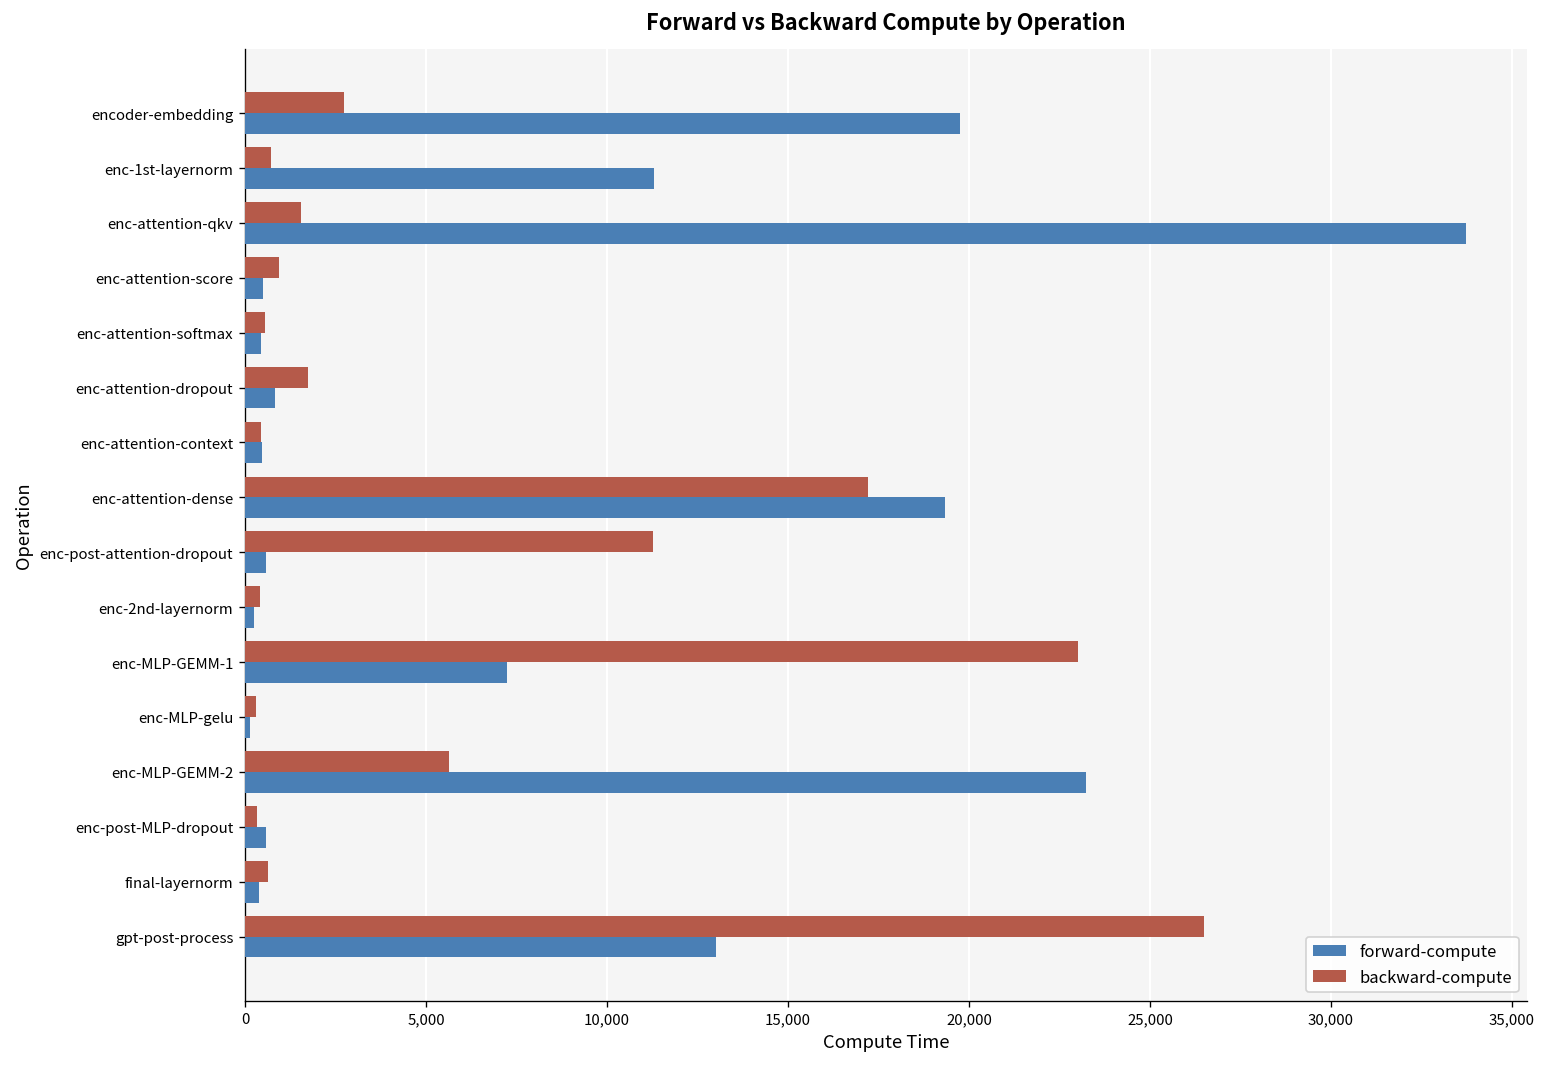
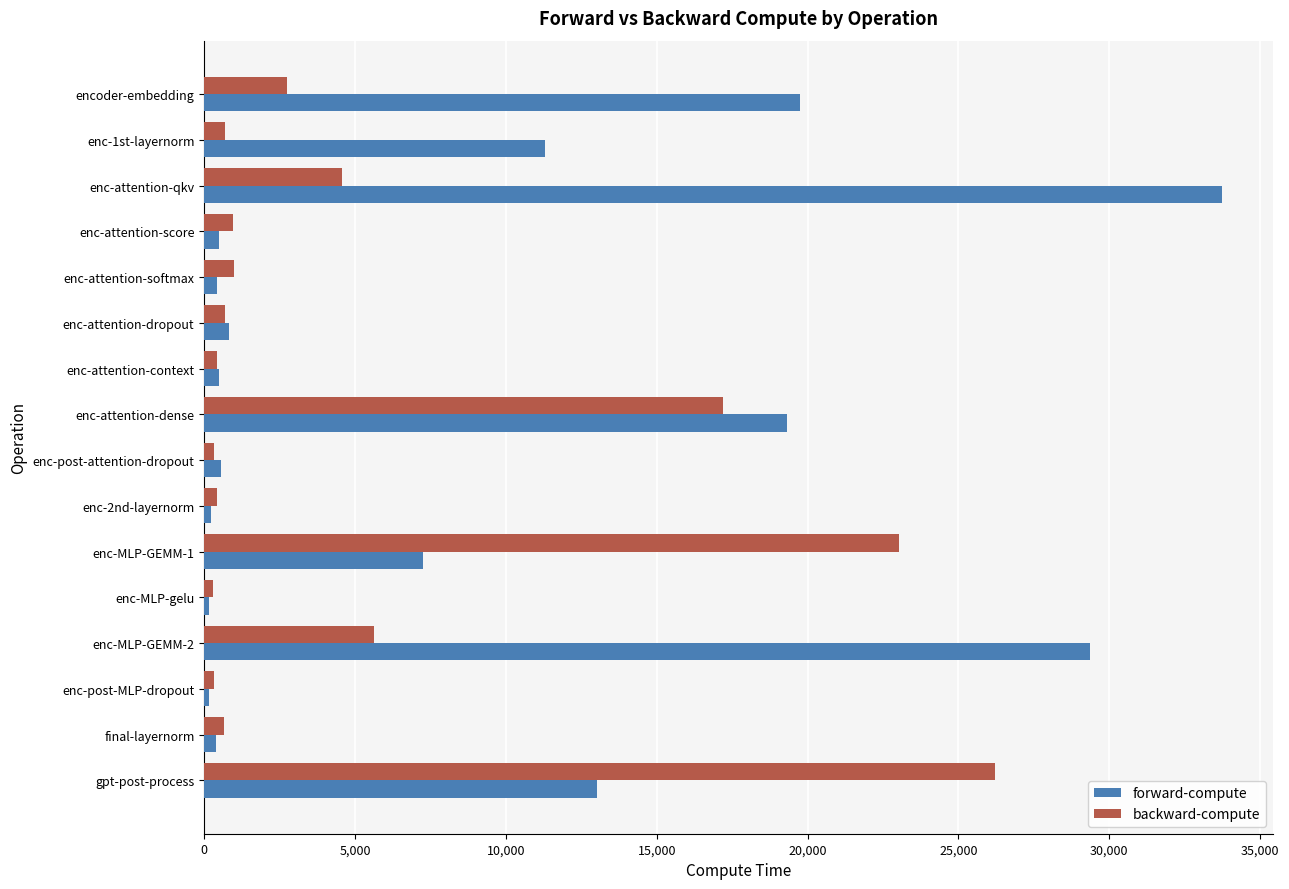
  {
    "forward-compute": {
      "encoder-embedding": "19,800",
      "enc-1st-layernorm": "11,300",
      "enc-attention-qkv": "33,700",
      "enc-attention-score": "500",
      "enc-attention-softmax": "400",
      "enc-attention-dropout": "800",
      "enc-attention-context": "500",
      "enc-attention-dense": "19,300",
      "enc-post-attention-dropout": "600",
      "enc-2nd-layernorm": "200",
      "enc-MLP-GEMM-1": "7,200",
      "enc-MLP-gelu": "100",
-     "enc-MLP-GEMM-2": "23,200",
-     "enc-post-MLP-dropout": "600",
+     "enc-MLP-GEMM-2": "29,300",
+     "enc-post-MLP-dropout": "200",
      "final-layernorm": "400",
      "gpt-post-process": "13,000"
    },
    "backward-compute": {
      "encoder-embedding": "2,700",
      "enc-1st-layernorm": "700",
-     "enc-attention-qkv": "1,600",
+     "enc-attention-qkv": "4,600",
      "enc-attention-score": "900",
-     "enc-attention-softmax": "600",
-     "enc-attention-dropout": "1,700",
+     "enc-attention-softmax": "1,000",
+     "enc-attention-dropout": "700",
      "enc-attention-context": "400",
      "enc-attention-dense": "17,200",
-     "enc-post-attention-dropout": "11,300",
+     "enc-post-attention-dropout": "300",
      "enc-2nd-layernorm": "400",
      "enc-MLP-GEMM-1": "23,000",
      "enc-MLP-gelu": "300",
      "enc-MLP-GEMM-2": "5,600",
      "enc-post-MLP-dropout": "300",
      "final-layernorm": "600",
-     "gpt-post-process": "26,500"
+     "gpt-post-process": "26,200"
    }
  }
